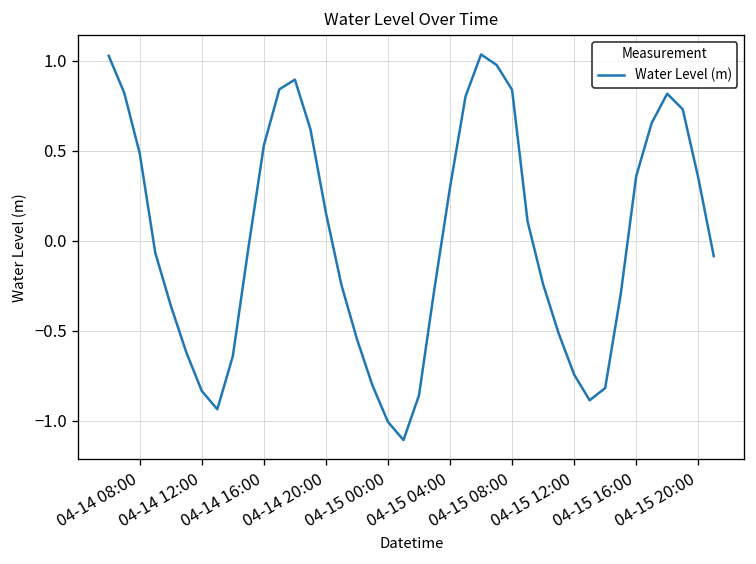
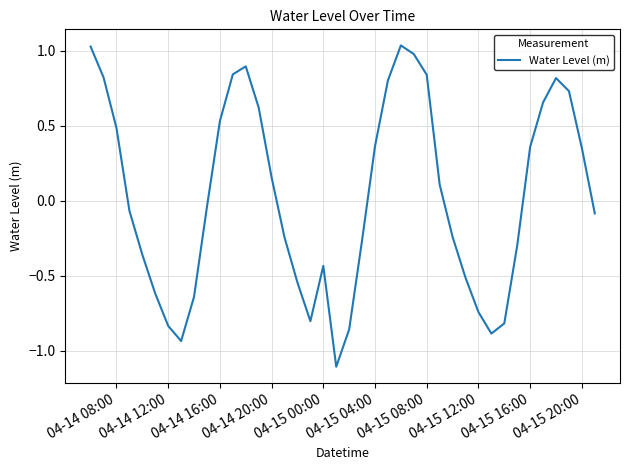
  {
    "04-14 08:00": 0.48,
    "04-14 12:00": -0.84,
    "04-14 16:00": 0.53,
    "04-14 20:00": 0.15,
-   "04-15 00:00": -1.01,
-   "04-15 04:00": 0.30,
+   "04-15 00:00": -0.44,
+   "04-15 04:00": 0.36,
    "04-15 08:00": 0.84,
    "04-15 12:00": -0.74,
    "04-15 16:00": 0.36,
    "04-15 20:00": 0.35
  }
